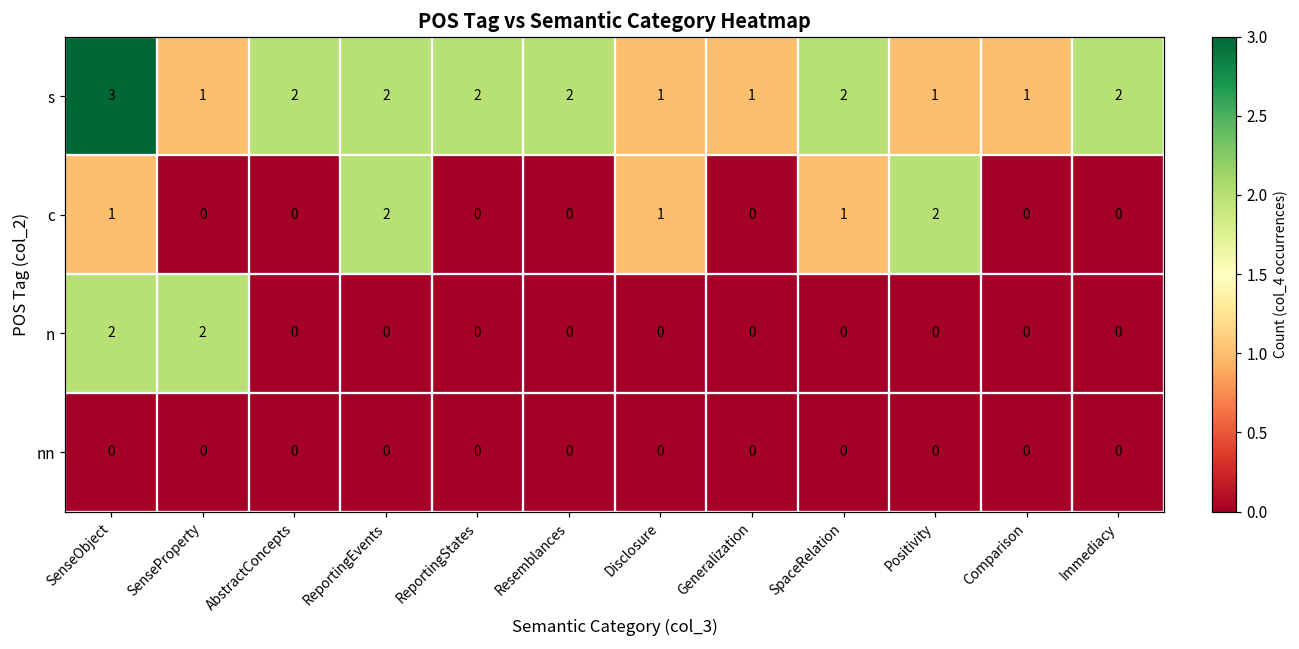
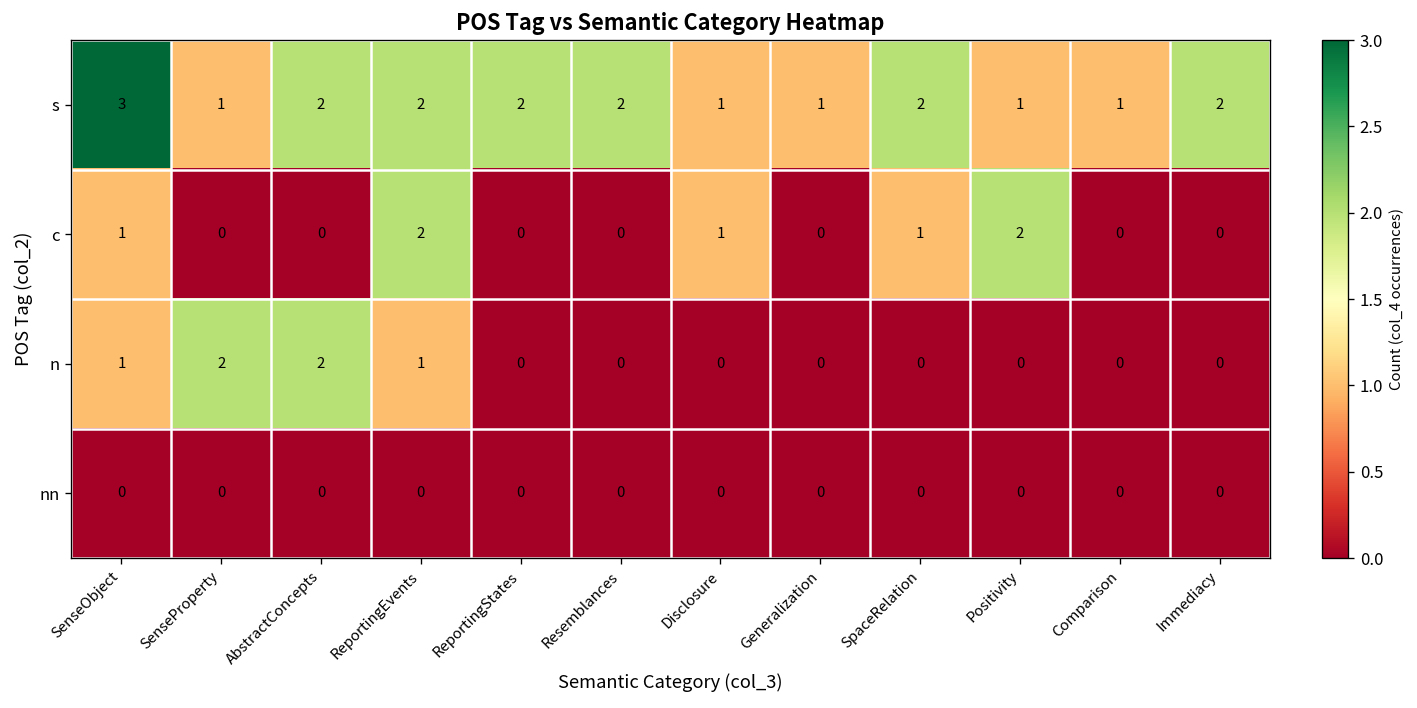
  {
    "s": {
      "SenseObject": 3,
      "SenseProperty": 1,
      "AbstractConcepts": 2,
      "ReportingEvents": 2,
      "ReportingStates": 2,
      "Resemblances": 2,
      "Disclosure": 1,
      "Generalization": 1,
      "SpaceRelation": 2,
      "Positivity": 1,
      "Comparison": 1,
      "Immediacy": 2
    },
    "c": {
      "SenseObject": 1,
      "SenseProperty": 0,
      "AbstractConcepts": 0,
      "ReportingEvents": 2,
      "ReportingStates": 0,
      "Resemblances": 0,
      "Disclosure": 1,
      "Generalization": 0,
      "SpaceRelation": 1,
      "Positivity": 2,
      "Comparison": 0,
      "Immediacy": 0
    },
    "n": {
-     "SenseObject": 2,
+     "SenseObject": 1,
      "SenseProperty": 2,
-     "AbstractConcepts": 0,
-     "ReportingEvents": 0,
+     "AbstractConcepts": 2,
+     "ReportingEvents": 1,
      "ReportingStates": 0,
      "Resemblances": 0,
      "Disclosure": 0,
      "Generalization": 0,
      "SpaceRelation": 0,
      "Positivity": 0,
      "Comparison": 0,
      "Immediacy": 0
    },
    "nn": {
      "SenseObject": 0,
      "SenseProperty": 0,
      "AbstractConcepts": 0,
      "ReportingEvents": 0,
      "ReportingStates": 0,
      "Resemblances": 0,
      "Disclosure": 0,
      "Generalization": 0,
      "SpaceRelation": 0,
      "Positivity": 0,
      "Comparison": 0,
      "Immediacy": 0
    }
  }
